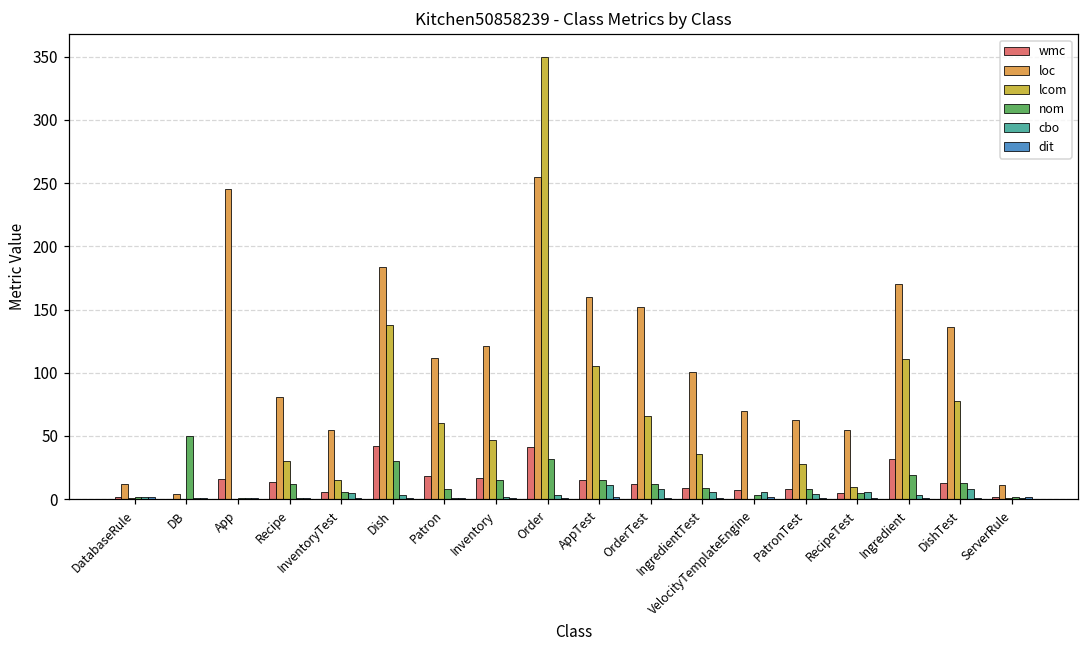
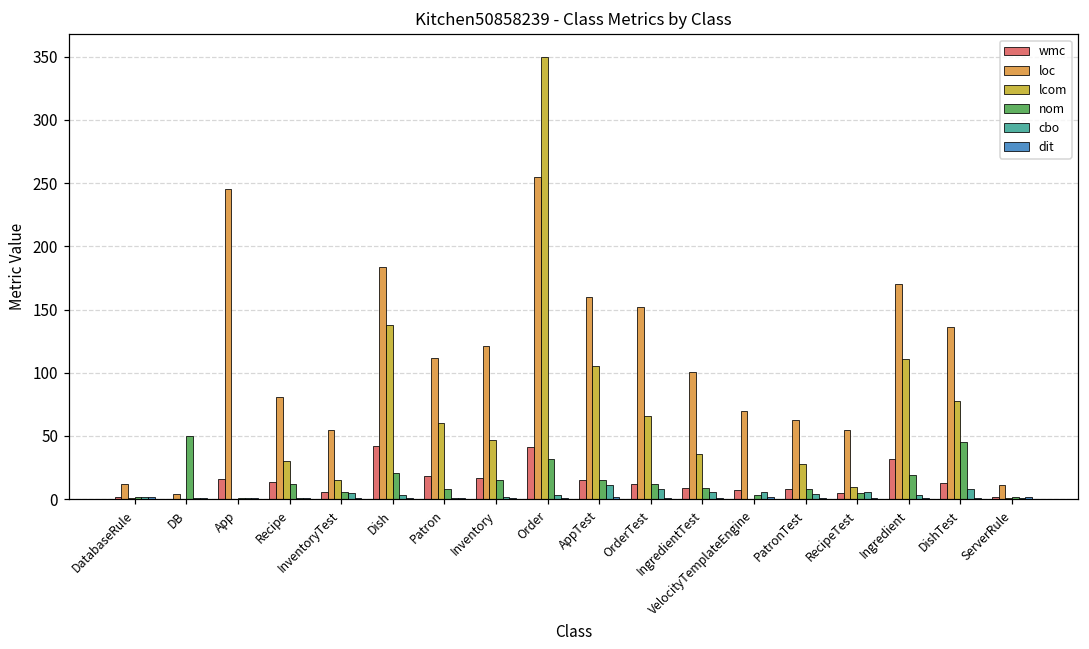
  {
    "nom": {
      "DB": 50,
      "Recipe": 12,
      "InventoryTest": 6,
-     "Dish": 30,
+     "Dish": 21,
      "Patron": 8,
      "Inventory": 15,
      "Order": 32,
      "AppTest": 15,
      "OrderTest": 12,
      "IngredientTest": 9,
      "VelocityTemplateEngine": 3,
      "PatronTest": 8,
      "RecipeTest": 5,
      "Ingredient": 19,
-     "DishTest": 13
+     "DishTest": 45
    }
  }
